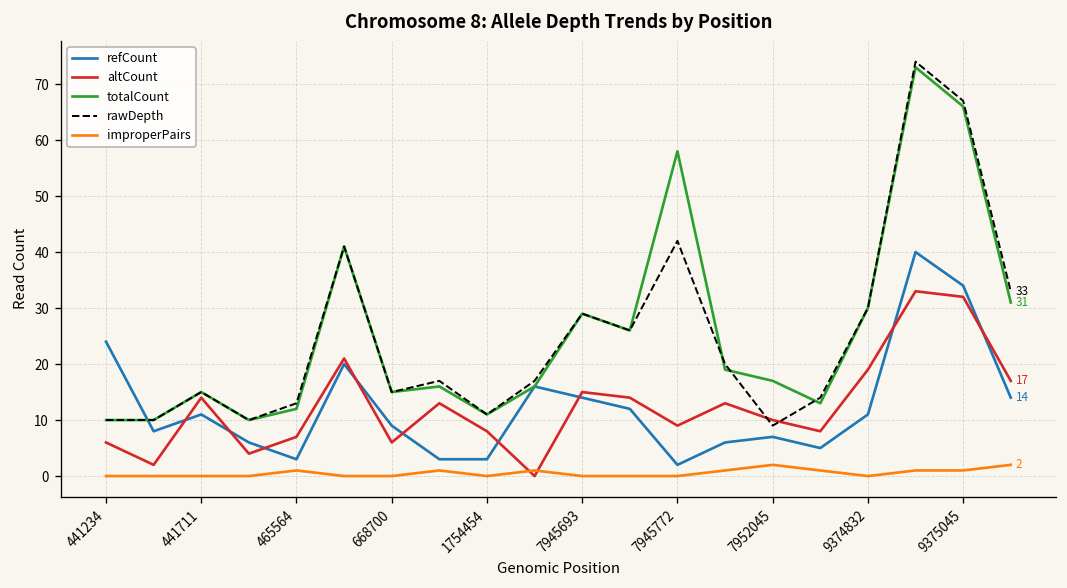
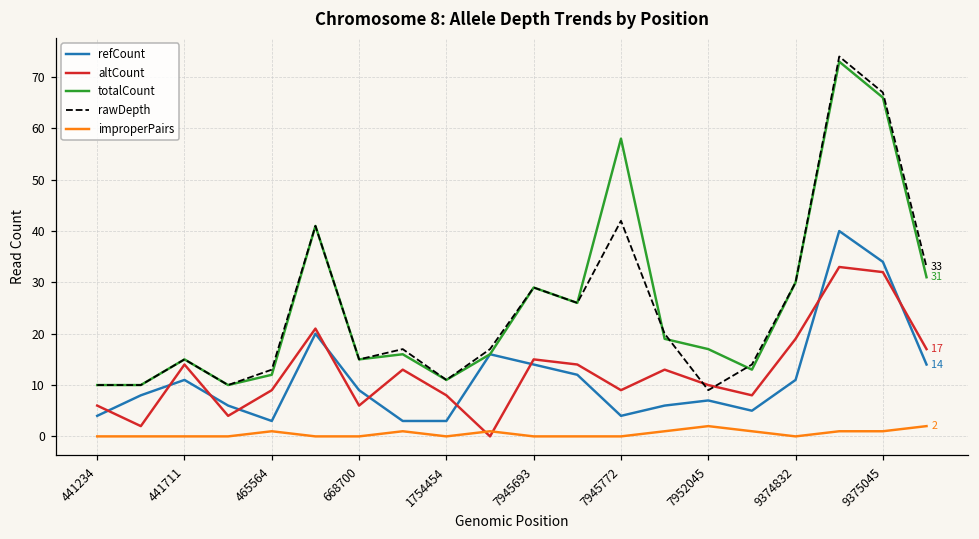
  {
    "refCount": {
-     "441234": 24,
+     "441234": 4,
      "441711": 11,
      "465564": 3,
      "668700": 9,
      "1754454": 3,
      "7945693": 14,
-     "7945772": 2,
+     "7945772": 4,
      "7952045": 7,
      "9374832": 11,
      "9375045": 34
    },
    "altCount": {
      "441234": 6,
      "441711": 14,
-     "465564": 7,
+     "465564": 9,
      "668700": 6,
      "1754454": 8,
      "7945693": 15,
      "7945772": 9,
      "7952045": 10,
      "9374832": 19,
      "9375045": 32
    },
    "totalCount": {
      "465564": 12,
      "7945772": 58,
      "7952045": 17,
      "9375045": 66
    },
    "rawDepth": {
      "465564": 13,
      "7945772": 42,
      "7952045": 9,
      "9375045": 67
    },
    "improperPairs": {
      "441234": 0,
      "441711": 0,
      "465564": 1,
      "668700": 0,
      "1754454": 0,
      "7945693": 0,
      "7945772": 0,
      "7952045": 2,
      "9374832": 0,
      "9375045": 1
    }
  }
